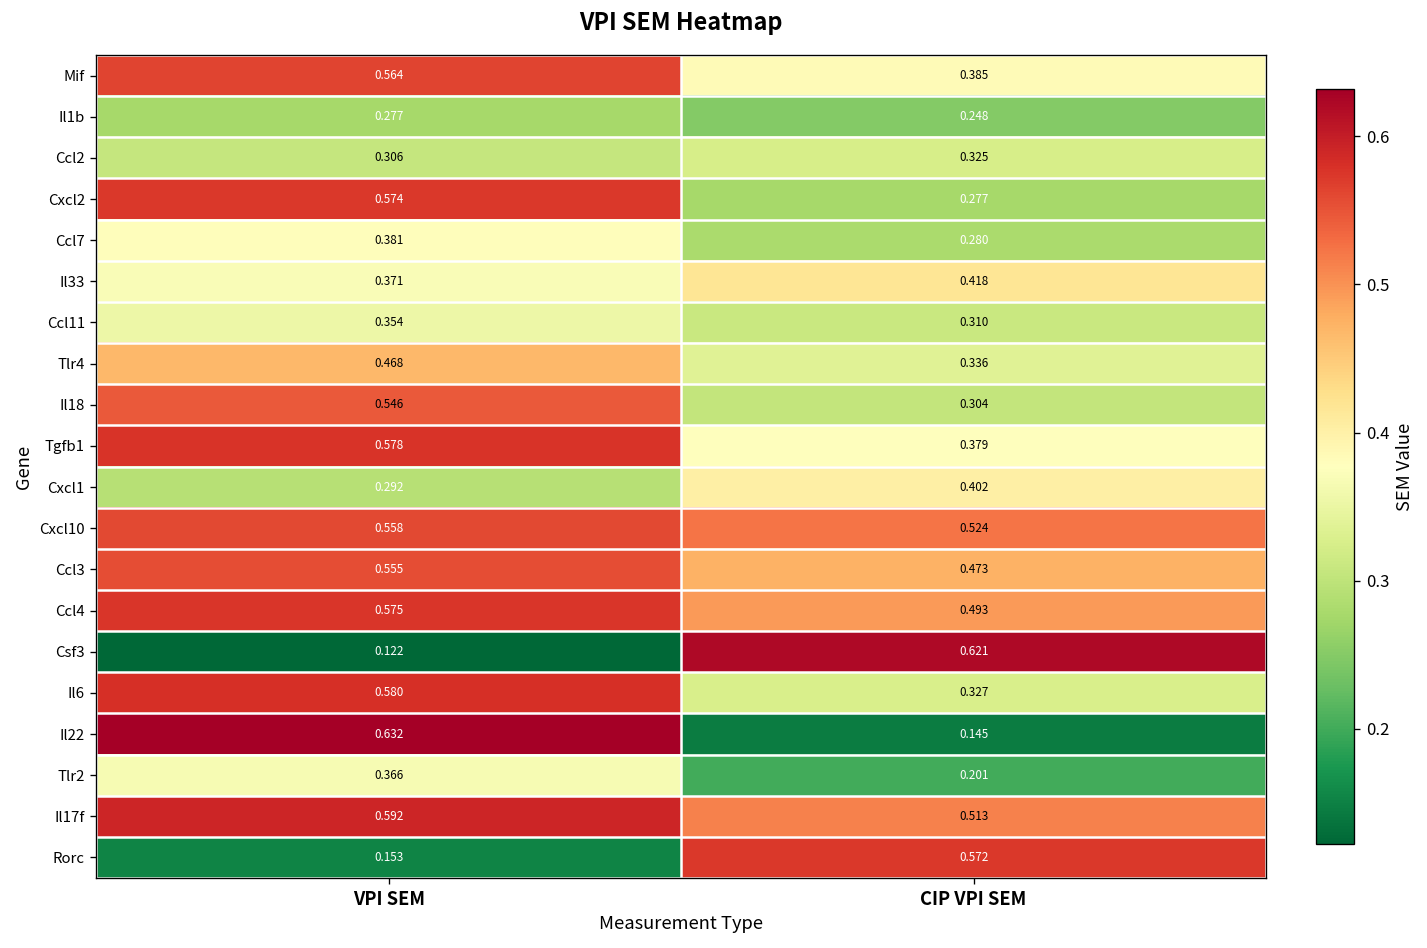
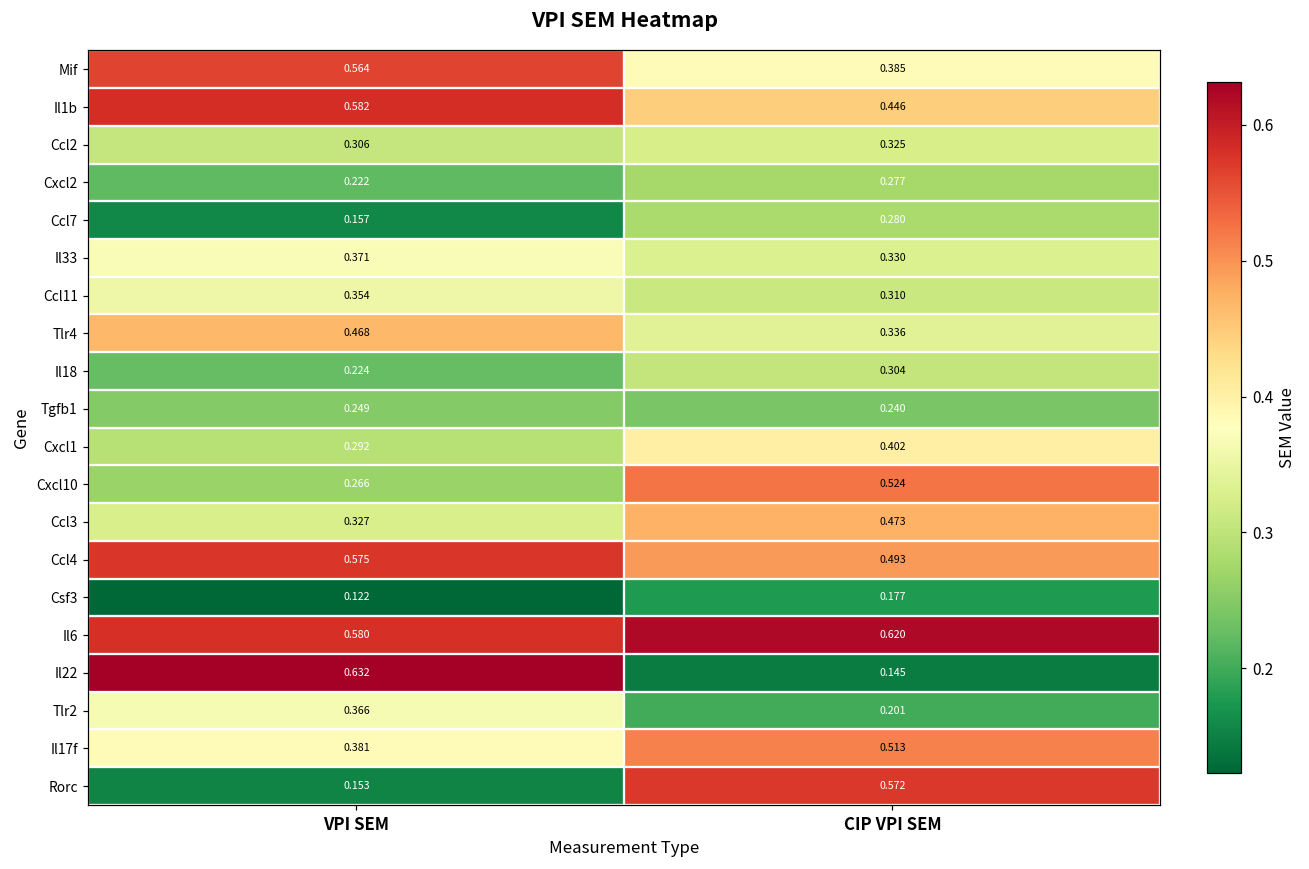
  {
    "Mif": {
      "VPI SEM": 0.564,
      "CIP VPI SEM": 0.385
    },
    "Il1b": {
-     "VPI SEM": 0.277,
-     "CIP VPI SEM": 0.248
+     "VPI SEM": 0.582,
+     "CIP VPI SEM": 0.446
    },
    "Ccl2": {
      "VPI SEM": 0.306,
      "CIP VPI SEM": 0.325
    },
    "Cxcl2": {
-     "VPI SEM": 0.574,
+     "VPI SEM": 0.222,
      "CIP VPI SEM": 0.277
    },
    "Ccl7": {
-     "VPI SEM": 0.381,
+     "VPI SEM": 0.157,
      "CIP VPI SEM": 0.280
    },
    "Il33": {
      "VPI SEM": 0.371,
-     "CIP VPI SEM": 0.418
+     "CIP VPI SEM": 0.330
    },
    "Ccl11": {
      "VPI SEM": 0.354,
      "CIP VPI SEM": 0.310
    },
    "Tlr4": {
      "VPI SEM": 0.468,
      "CIP VPI SEM": 0.336
    },
    "Il18": {
-     "VPI SEM": 0.546,
+     "VPI SEM": 0.224,
      "CIP VPI SEM": 0.304
    },
    "Tgfb1": {
-     "VPI SEM": 0.578,
-     "CIP VPI SEM": 0.379
+     "VPI SEM": 0.249,
+     "CIP VPI SEM": 0.240
    },
    "Cxcl1": {
      "VPI SEM": 0.292,
      "CIP VPI SEM": 0.402
    },
    "Cxcl10": {
-     "VPI SEM": 0.558,
+     "VPI SEM": 0.266,
      "CIP VPI SEM": 0.524
    },
    "Ccl3": {
-     "VPI SEM": 0.555,
+     "VPI SEM": 0.327,
      "CIP VPI SEM": 0.473
    },
    "Ccl4": {
      "VPI SEM": 0.575,
      "CIP VPI SEM": 0.493
    },
    "Csf3": {
      "VPI SEM": 0.122,
-     "CIP VPI SEM": 0.621
+     "CIP VPI SEM": 0.177
    },
    "Il6": {
      "VPI SEM": 0.580,
-     "CIP VPI SEM": 0.327
+     "CIP VPI SEM": 0.620
    },
    "Il22": {
      "VPI SEM": 0.632,
      "CIP VPI SEM": 0.145
    },
    "Tlr2": {
      "VPI SEM": 0.366,
      "CIP VPI SEM": 0.201
    },
    "Il17f": {
-     "VPI SEM": 0.592,
+     "VPI SEM": 0.381,
      "CIP VPI SEM": 0.513
    },
    "Rorc": {
      "VPI SEM": 0.153,
      "CIP VPI SEM": 0.572
    }
  }
